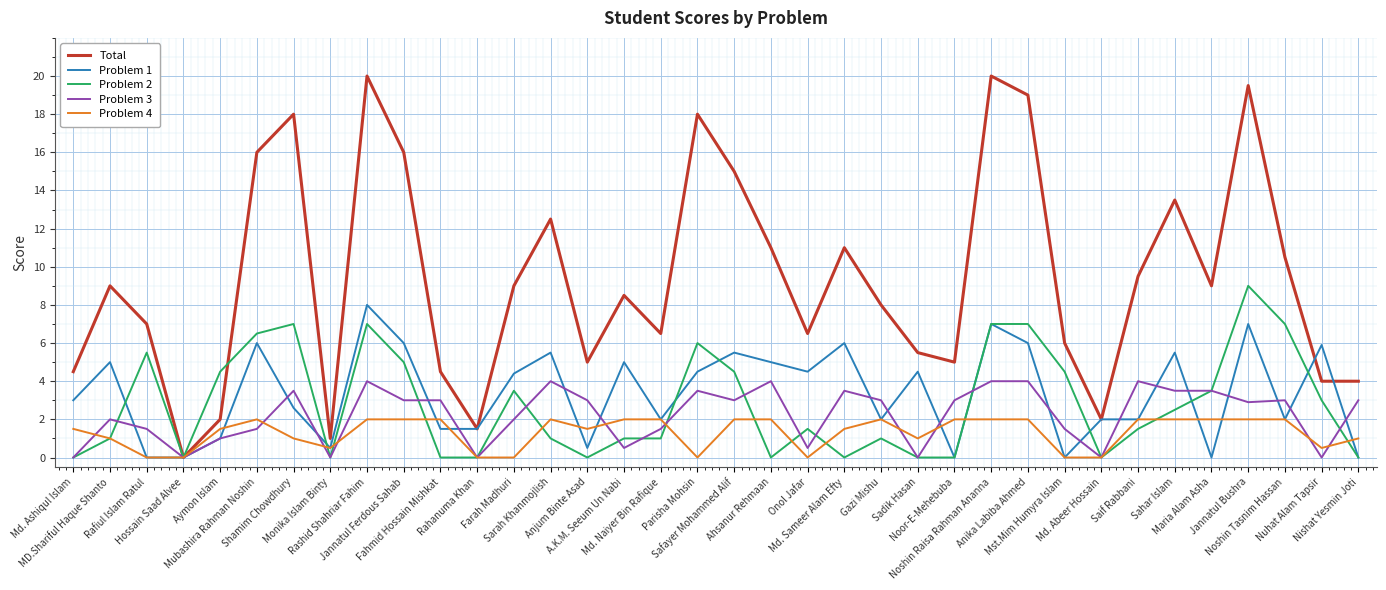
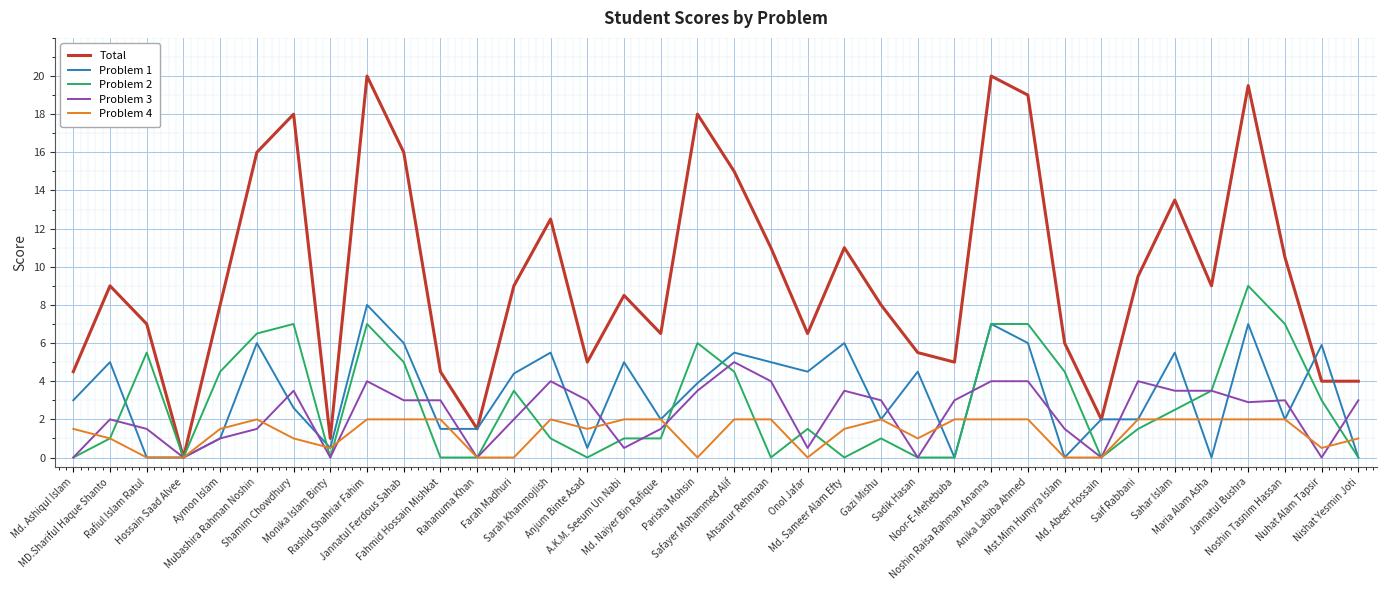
  {
    "Total": {
      "Md. Ashiqul Islam": 4.5,
      "MD.Shariful Haque Shanto": 9,
      "Rafiul Islam Ratul": 7,
-     "Aymon Islam": 2,
+     "Aymon Islam": 8,
      "Mubashira Rahman Noshin": 16,
      "Shamim Chowdhury": 18,
      "Monika Islam Binty": 1,
      "Rashid Shahriar Fahim": 20,
      "Jannatul Ferdous Sahab": 16,
      "Fahmid Hossain Mishkat": 4.5,
      "Farah Madhuri": 9,
      "Sarah Khanmojlish": 12.5,
      "Anjum Binte Asad": 5,
      "A.K.M. Seeum Un Nabi": 8.5,
      "Md. Naiyer Bin Rafique": 6.5,
      "Parisha Mohsin": 18,
      "Safayer Mohammed Alif": 15,
      "Ahsanur Rehmaan": 11,
      "Onol Jafar": 6.5,
      "Md. Sameer Alam Efty": 11,
      "Gazi Mishu": 8,
      "Sadik Hasan": 5.5,
      "Noor-E-Mehebuba": 5,
      "Noshin Raisa Rahman Ananna": 20,
      "Anika Labiba Ahmed": 19,
      "Mst.Mim Humyra Islam": 6,
      "Saif Rabbani": 9.5,
      "Sahar Islam": 13.5,
      "Maria Alam Asha": 9,
      "Jannatul Bushra": 19.5,
      "Noshin Tasnim Hassan": 10.5,
      "Nuhat Alam Tapsir": 4,
      "Nishat Yesmin Joti": 4
    },
    "Problem 1": {
      "Md. Ashiqul Islam": 3.0,
      "MD.Shariful Haque Shanto": 5.0,
      "Mubashira Rahman Noshin": 6.0,
      "Shamim Chowdhury": 2.6,
      "Rashid Shahriar Fahim": 8.0,
      "Jannatul Ferdous Sahab": 6.0,
      "Fahmid Hossain Mishkat": 1.5,
      "Farah Madhuri": 4.4,
      "Sarah Khanmojlish": 5.5,
      "Anjum Binte Asad": 0.5,
      "A.K.M. Seeum Un Nabi": 5.0,
-     "Parisha Mohsin": 4.5,
+     "Parisha Mohsin": 3.9,
      "Safayer Mohammed Alif": 5.5,
      "Ahsanur Rehmaan": 5.0,
      "Onol Jafar": 4.5,
      "Md. Sameer Alam Efty": 6.0,
      "Sadik Hasan": 4.5,
      "Anika Labiba Ahmed": 6.0,
      "Sahar Islam": 5.5,
      "Maria Alam Asha": 0.0,
      "Jannatul Bushra": 7.0,
      "Nuhat Alam Tapsir": 5.9
    },
    "Problem 2": {
      "Rafiul Islam Ratul": 5.5,
      "Aymon Islam": 4.5,
      "Mubashira Rahman Noshin": 6.5,
      "Shamim Chowdhury": 7.0,
      "Rashid Shahriar Fahim": 7.0,
      "Jannatul Ferdous Sahab": 5.0,
      "Fahmid Hossain Mishkat": 0.0,
      "Farah Madhuri": 3.5,
      "Sarah Khanmojlish": 1.0,
      "Anjum Binte Asad": 0.0,
      "A.K.M. Seeum Un Nabi": 1.0,
      "Md. Naiyer Bin Rafique": 1.0,
      "Parisha Mohsin": 6.0,
      "Safayer Mohammed Alif": 4.5,
      "Ahsanur Rehmaan": 0.0,
      "Onol Jafar": 1.5,
      "Md. Sameer Alam Efty": 0.0,
      "Gazi Mishu": 1.0,
      "Anika Labiba Ahmed": 7.0,
      "Mst.Mim Humyra Islam": 4.5,
      "Saif Rabbani": 1.5,
      "Sahar Islam": 2.5,
      "Jannatul Bushra": 9.0,
      "Noshin Tasnim Hassan": 7.0,
      "Nuhat Alam Tapsir": 3.0
    },
    "Problem 3": {
      "MD.Shariful Haque Shanto": 2,
      "Rafiul Islam Ratul": 1.5,
      "Mubashira Rahman Noshin": 1.5,
      "Shamim Chowdhury": 3.5,
      "Rashid Shahriar Fahim": 4,
      "Jannatul Ferdous Sahab": 3,
      "Fahmid Hossain Mishkat": 3,
      "Farah Madhuri": 2,
      "Sarah Khanmojlish": 4,
      "Anjum Binte Asad": 3,
      "A.K.M. Seeum Un Nabi": 0.5,
      "Md. Naiyer Bin Rafique": 1.5,
      "Parisha Mohsin": 3.5,
-     "Safayer Mohammed Alif": 3,
+     "Safayer Mohammed Alif": 5,
      "Ahsanur Rehmaan": 4,
      "Onol Jafar": 0.5,
      "Md. Sameer Alam Efty": 3.5,
      "Gazi Mishu": 3,
      "Noor-E-Mehebuba": 3,
      "Noshin Raisa Rahman Ananna": 4,
      "Anika Labiba Ahmed": 4,
      "Mst.Mim Humyra Islam": 1.5,
      "Saif Rabbani": 4,
      "Sahar Islam": 3.5,
      "Jannatul Bushra": 3,
      "Noshin Tasnim Hassan": 3,
      "Nuhat Alam Tapsir": 0,
      "Nishat Yesmin Joti": 3
    },
    "Problem 4": {
      "Md. Ashiqul Islam": 1.5,
      "Aymon Islam": 1.5,
      "Mubashira Rahman Noshin": 2.0,
      "Shamim Chowdhury": 1.0,
      "Rashid Shahriar Fahim": 2.0,
      "Jannatul Ferdous Sahab": 2.0,
      "Fahmid Hossain Mishkat": 2.0,
      "Farah Madhuri": 0.0,
      "Sarah Khanmojlish": 2.0,
      "Anjum Binte Asad": 1.5,
      "A.K.M. Seeum Un Nabi": 2.0,
      "Parisha Mohsin": 0.0,
      "Safayer Mohammed Alif": 2.0,
      "Ahsanur Rehmaan": 2.0,
      "Onol Jafar": 0.0,
      "Md. Sameer Alam Efty": 1.5,
      "Sadik Hasan": 1.0,
      "Noor-E-Mehebuba": 2.0,
      "Noshin Raisa Rahman Ananna": 2.0,
      "Anika Labiba Ahmed": 2.0,
      "Sahar Islam": 2.0,
      "Maria Alam Asha": 2.0,
      "Jannatul Bushra": 2.0,
      "Nuhat Alam Tapsir": 0.5,
      "Nishat Yesmin Joti": 1.0
    }
  }
